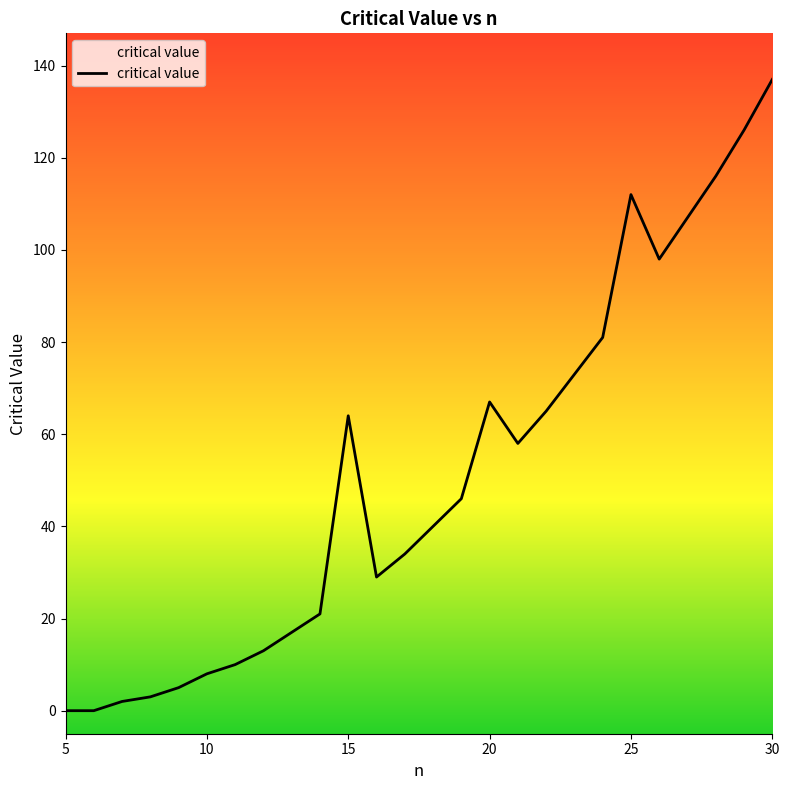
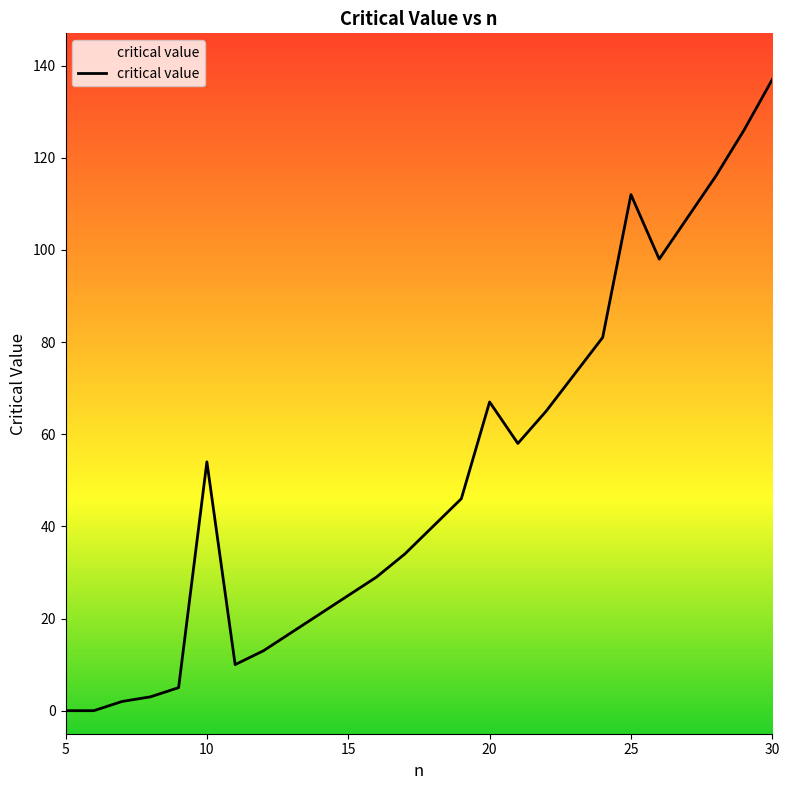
  {
    "5": 0,
-   "10": 8,
-   "15": 64,
+   "10": 54,
+   "15": 25,
    "20": 67,
    "25": 112,
    "30": 137
  }
